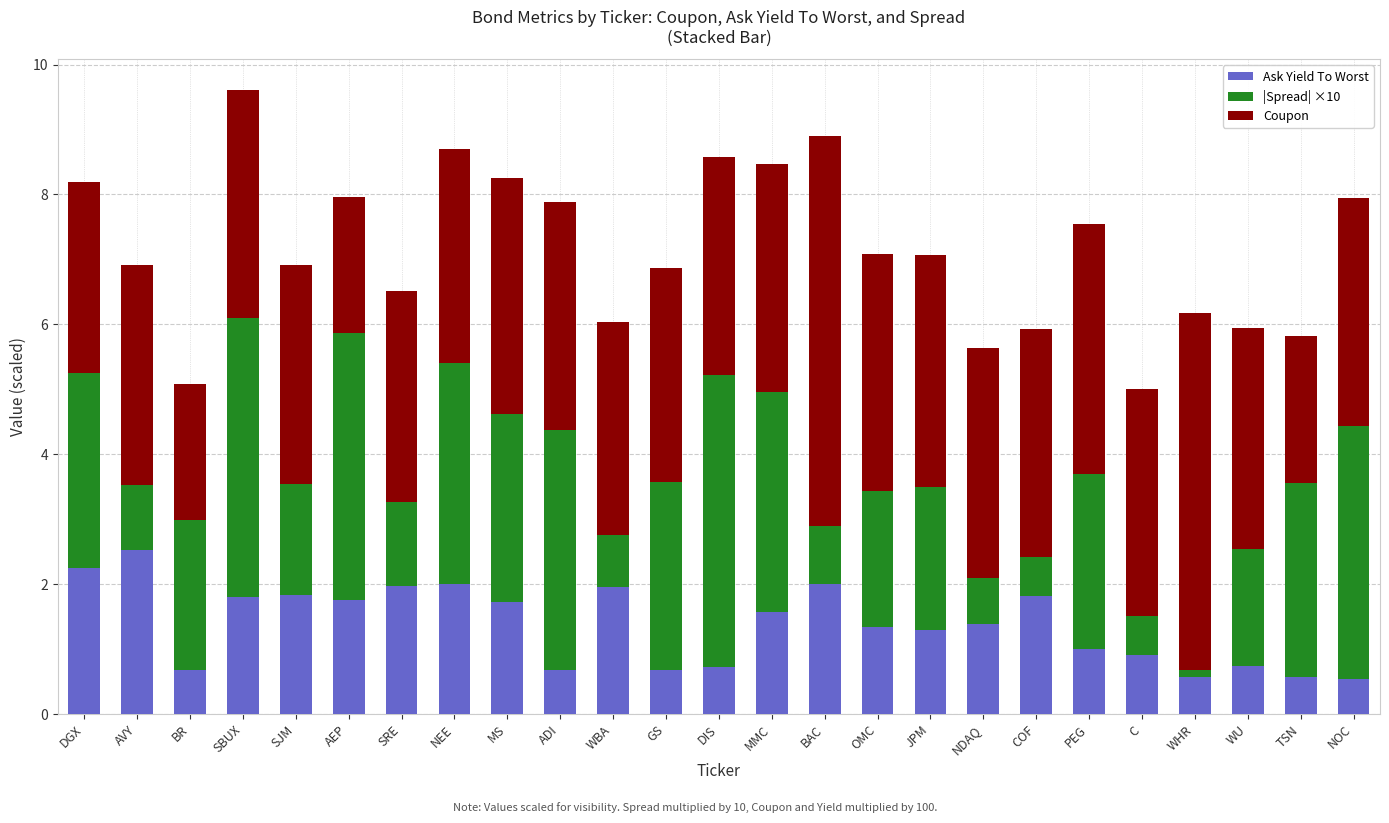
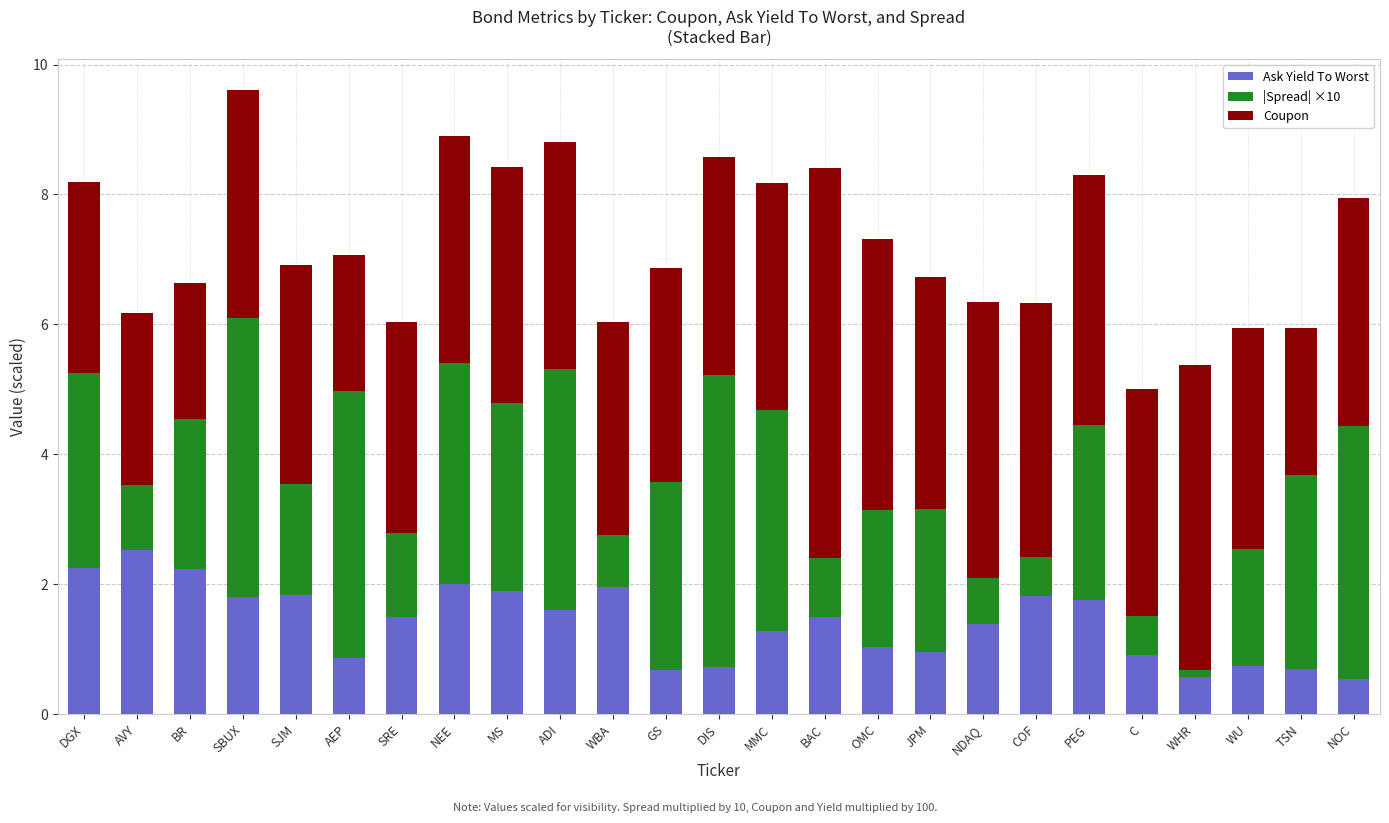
  {
    "Ask Yield To Worst": {
      "DGX": 2.2,
      "AVY": 2.5,
-     "BR": 0.7,
+     "BR": 2.2,
      "SBUX": 1.8,
      "SJM": 1.8,
-     "AEP": 1.8,
-     "SRE": 2.0,
+     "AEP": 0.9,
+     "SRE": 1.5,
      "NEE": 2.0,
-     "MS": 1.7,
-     "ADI": 0.7,
+     "MS": 1.9,
+     "ADI": 1.6,
      "WBA": 2.0,
      "GS": 0.7,
      "DIS": 0.7,
-     "MMC": 1.6,
-     "BAC": 2.0,
-     "OMC": 1.3,
-     "JPM": 1.3,
+     "MMC": 1.3,
+     "BAC": 1.5,
+     "OMC": 1.0,
+     "JPM": 1.0,
      "NDAQ": 1.4,
      "COF": 1.8,
-     "PEG": 1.0,
+     "PEG": 1.7,
      "C": 0.9,
      "WHR": 0.6,
      "WU": 0.7,
-     "TSN": 0.6,
+     "TSN": 0.7,
      "NOC": 0.5
    },
    "|Spread| ×10": {
      "DGX": 3.0,
      "AVY": 1.0,
      "BR": 2.3,
      "SBUX": 4.3,
      "SJM": 1.7,
      "AEP": 4.1,
      "SRE": 1.3,
      "NEE": 3.4,
      "MS": 2.9,
      "ADI": 3.7,
      "WBA": 0.8,
      "GS": 2.9,
      "DIS": 4.5,
      "MMC": 3.4,
      "BAC": 0.9,
      "OMC": 2.1,
      "JPM": 2.2,
      "NDAQ": 0.7,
      "COF": 0.6,
      "PEG": 2.7,
      "C": 0.6,
      "WHR": 0.1,
      "WU": 1.8,
      "TSN": 3.0,
      "NOC": 3.9
    },
    "Coupon": {
      "DGX": 2.9,
-     "AVY": 3.4,
+     "AVY": 2.7,
      "BR": 2.1,
      "SBUX": 3.5,
      "SJM": 3.4,
      "AEP": 2.1,
      "SRE": 3.3,
-     "NEE": 3.3,
+     "NEE": 3.5,
      "MS": 3.6,
      "ADI": 3.5,
      "WBA": 3.3,
      "GS": 3.3,
      "DIS": 3.3,
      "MMC": 3.5,
      "BAC": 6.0,
-     "OMC": 3.7,
+     "OMC": 4.2,
      "JPM": 3.6,
-     "NDAQ": 3.5,
-     "COF": 3.5,
+     "NDAQ": 4.3,
+     "COF": 3.9,
      "PEG": 3.8,
      "C": 3.5,
-     "WHR": 5.5,
+     "WHR": 4.7,
      "WU": 3.4,
      "TSN": 2.3,
      "NOC": 3.5
    }
  }
